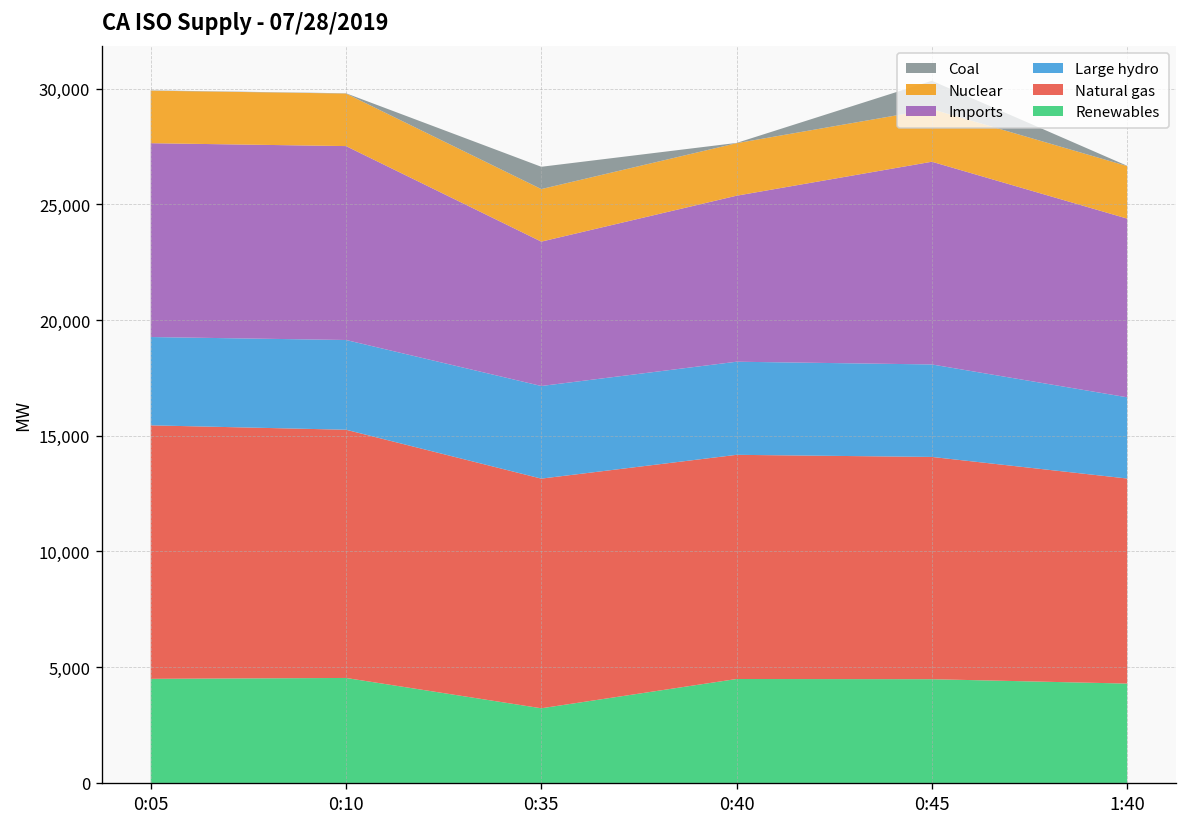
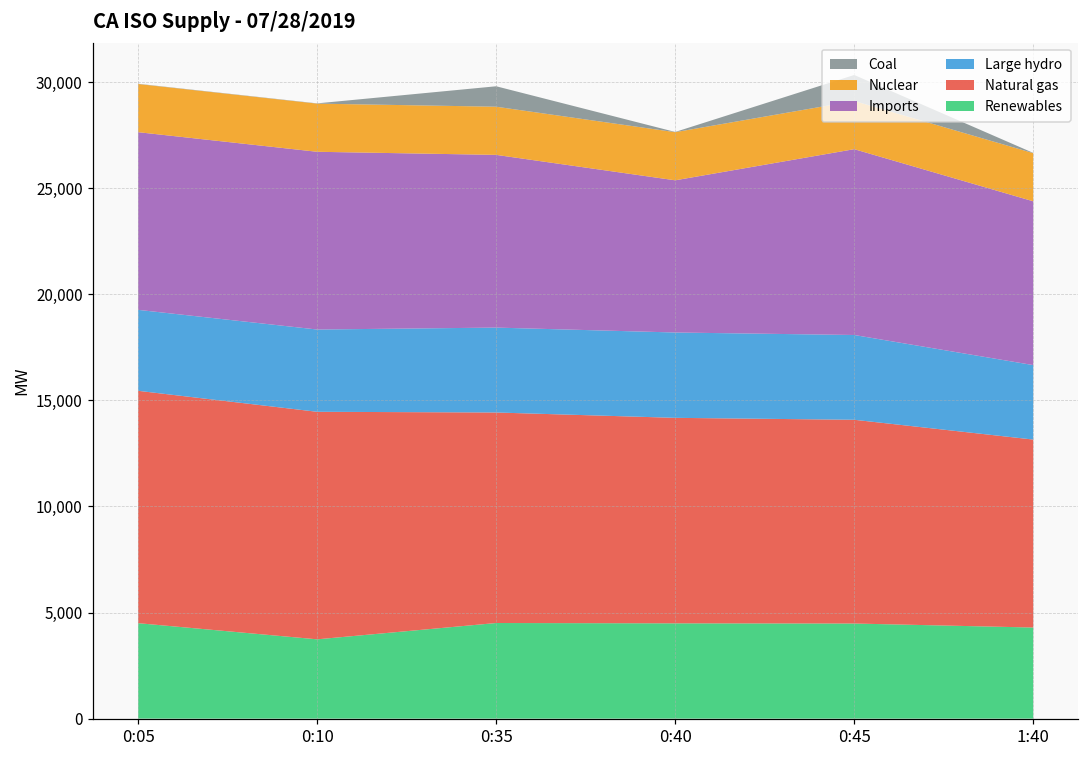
  {
    "Renewables": {
      "0:05": "4,500",
-     "0:10": "4,500",
-     "0:35": "3,200",
+     "0:10": "3,700",
+     "0:35": "4,500",
      "0:40": "4,500",
      "0:45": "4,500",
      "1:40": "4,300"
    },
    "Natural gas": {
      "0:05": "11,000",
      "0:10": "10,700",
      "0:35": "9,900",
      "0:40": "9,700",
      "0:45": "9,600",
      "1:40": "8,900"
    },
    "Large hydro": {
      "0:05": "3,800",
      "0:10": "3,900",
      "0:35": "4,000",
      "0:40": "4,000",
      "0:45": "4,000",
      "1:40": "3,500"
    },
    "Imports": {
      "0:05": "8,400",
      "0:10": "8,400",
-     "0:35": "6,200",
+     "0:35": "8,100",
      "0:40": "7,200",
      "0:45": "8,800",
      "1:40": "7,700"
    },
    "Nuclear": {
      "0:35": "2,300"
    },
    "Coal": {
      "0:35": "1,000"
    }
  }
